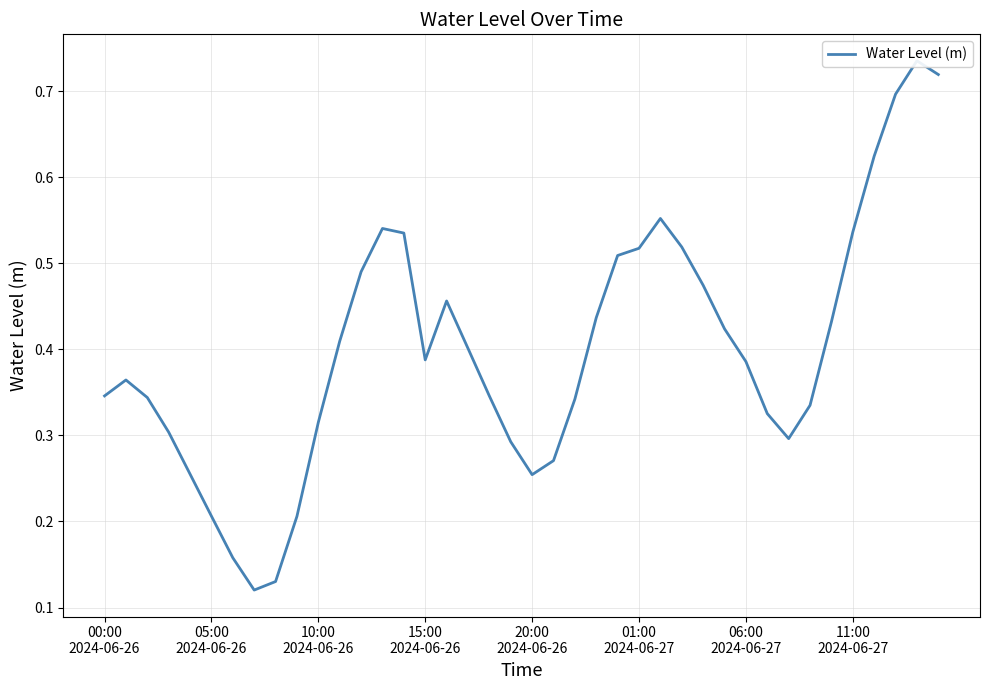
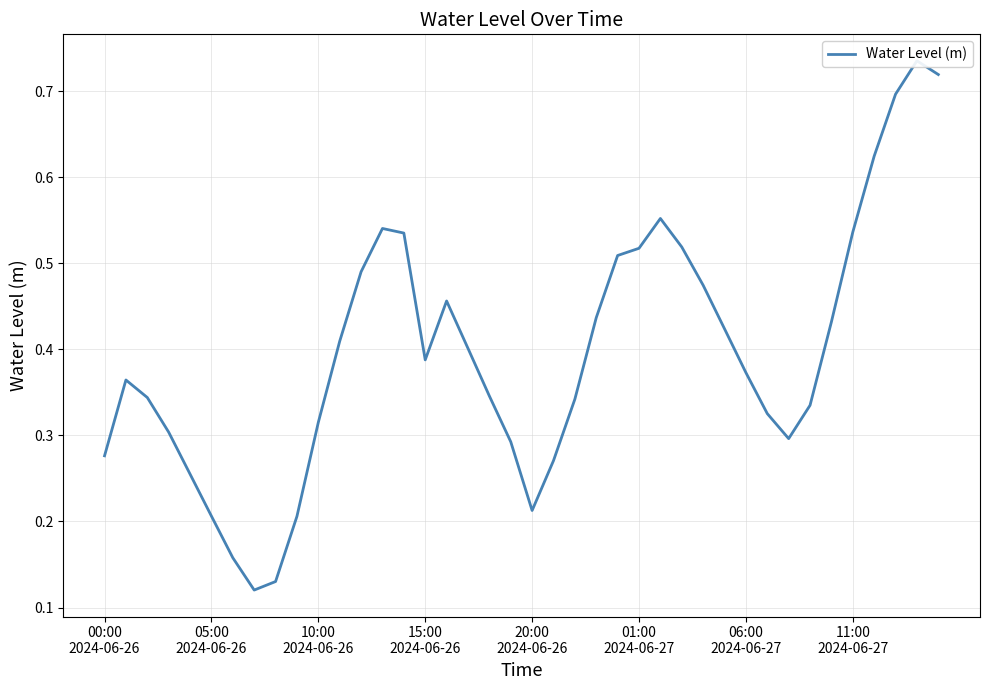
  {
-   "00:00 2024-06-26": 0.35,
+   "00:00 2024-06-26": 0.28,
    "05:00 2024-06-26": 0.21,
    "10:00 2024-06-26": 0.32,
    "15:00 2024-06-26": 0.39,
-   "20:00 2024-06-26": 0.25,
+   "20:00 2024-06-26": 0.21,
    "01:00 2024-06-27": 0.52,
-   "06:00 2024-06-27": 0.39,
+   "06:00 2024-06-27": 0.37,
    "11:00 2024-06-27": 0.54
  }
